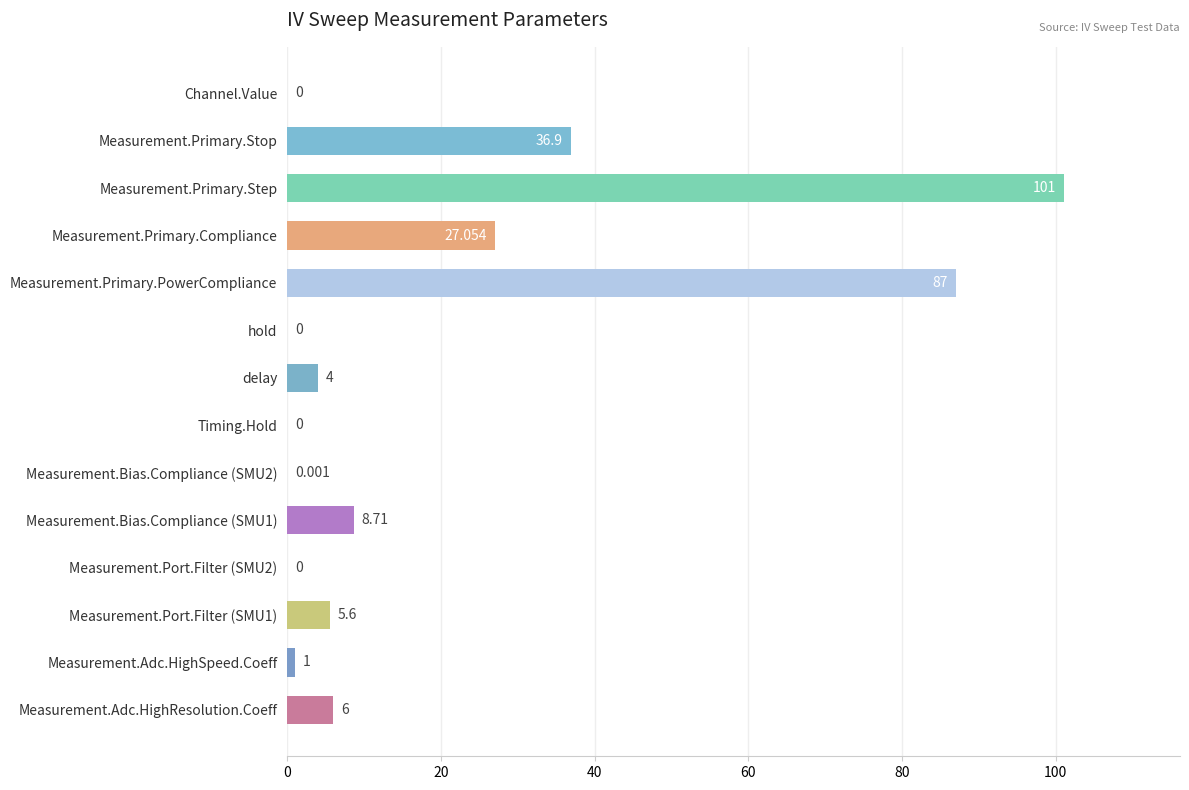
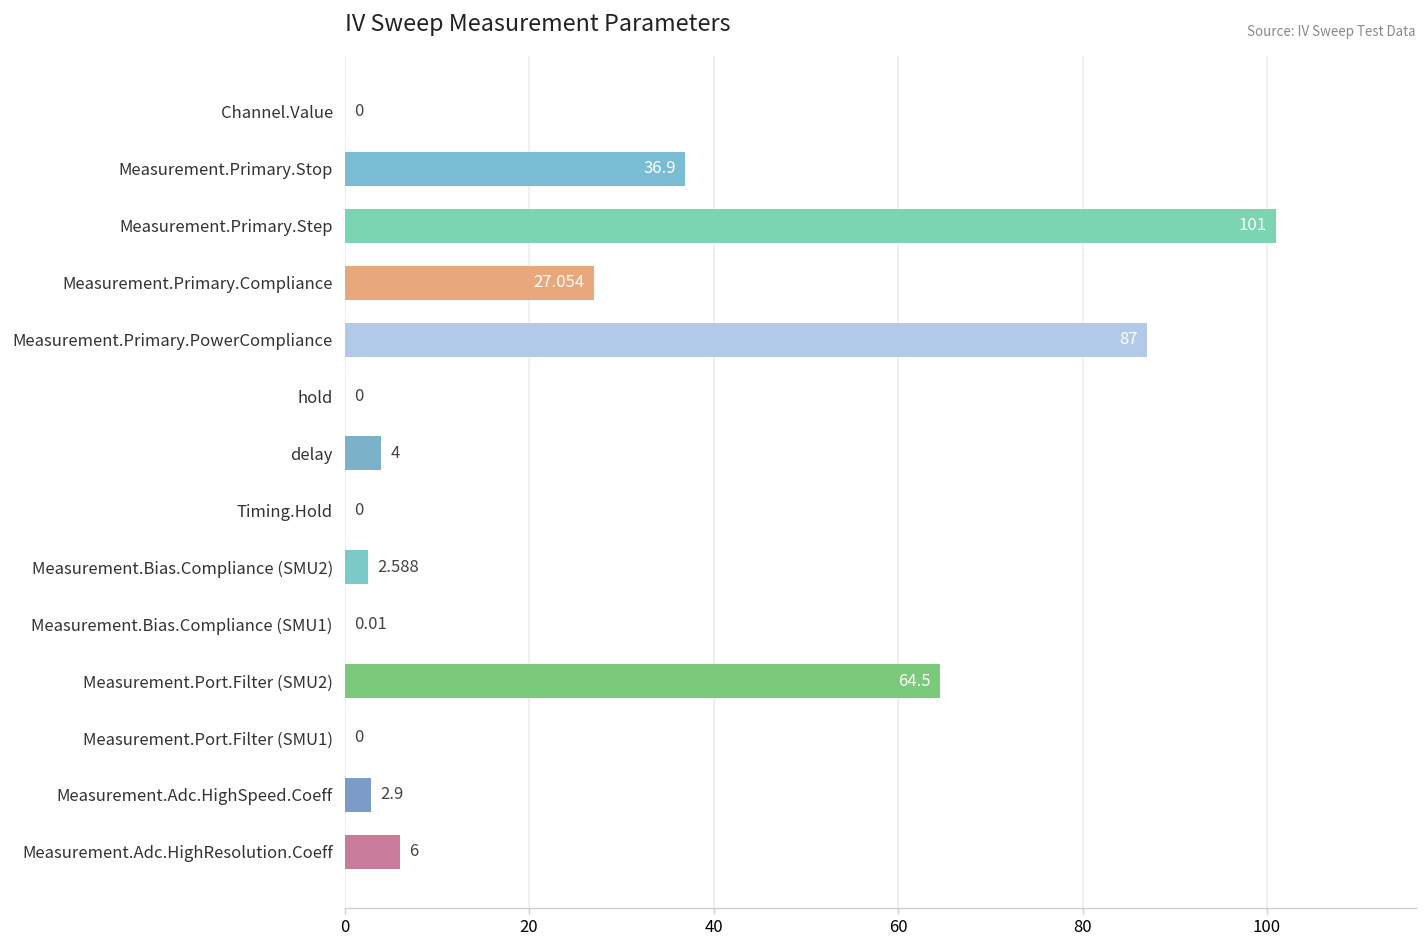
  {
    "Channel.Value": 0,
    "Measurement.Primary.Stop": 36.9,
    "Measurement.Primary.Step": 101,
    "Measurement.Primary.Compliance": 27.054,
    "Measurement.Primary.PowerCompliance": 87,
    "hold": 0,
    "delay": 4,
    "Timing.Hold": 0,
-   "Measurement.Bias.Compliance (SMU2)": 0.001,
-   "Measurement.Bias.Compliance (SMU1)": 8.71,
-   "Measurement.Port.Filter (SMU2)": 0,
-   "Measurement.Port.Filter (SMU1)": 5.6,
-   "Measurement.Adc.HighSpeed.Coeff": 1,
+   "Measurement.Bias.Compliance (SMU2)": 2.588,
+   "Measurement.Bias.Compliance (SMU1)": 0.01,
+   "Measurement.Port.Filter (SMU2)": 64.5,
+   "Measurement.Port.Filter (SMU1)": 0,
+   "Measurement.Adc.HighSpeed.Coeff": 2.9,
    "Measurement.Adc.HighResolution.Coeff": 6
  }
